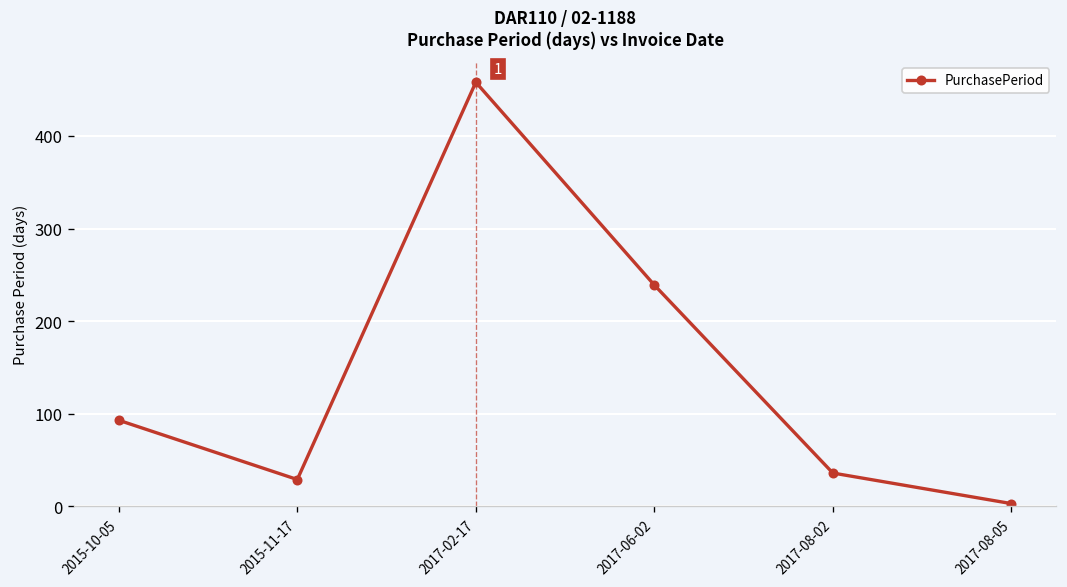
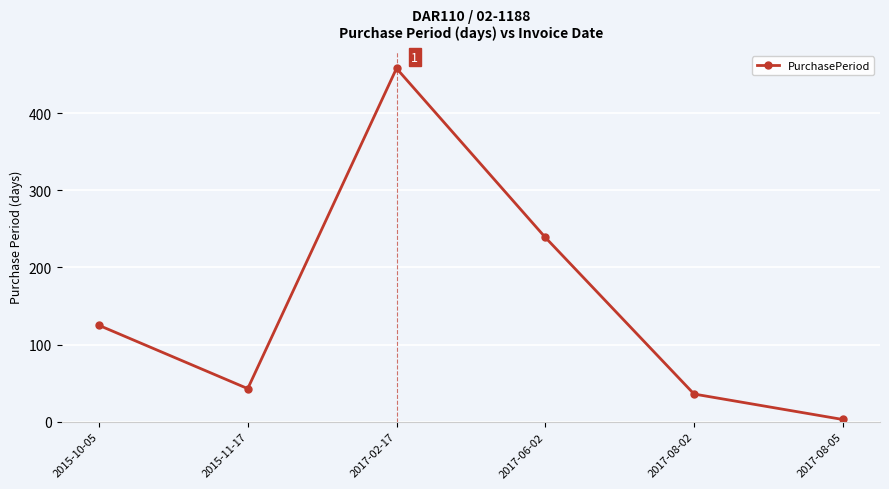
  {
-   "2015-10-05": 90,
-   "2015-11-17": 30,
+   "2015-10-05": 130,
+   "2015-11-17": 40,
    "2017-06-02": 240,
    "2017-08-02": 40,
    "2017-08-05": 0
  }
